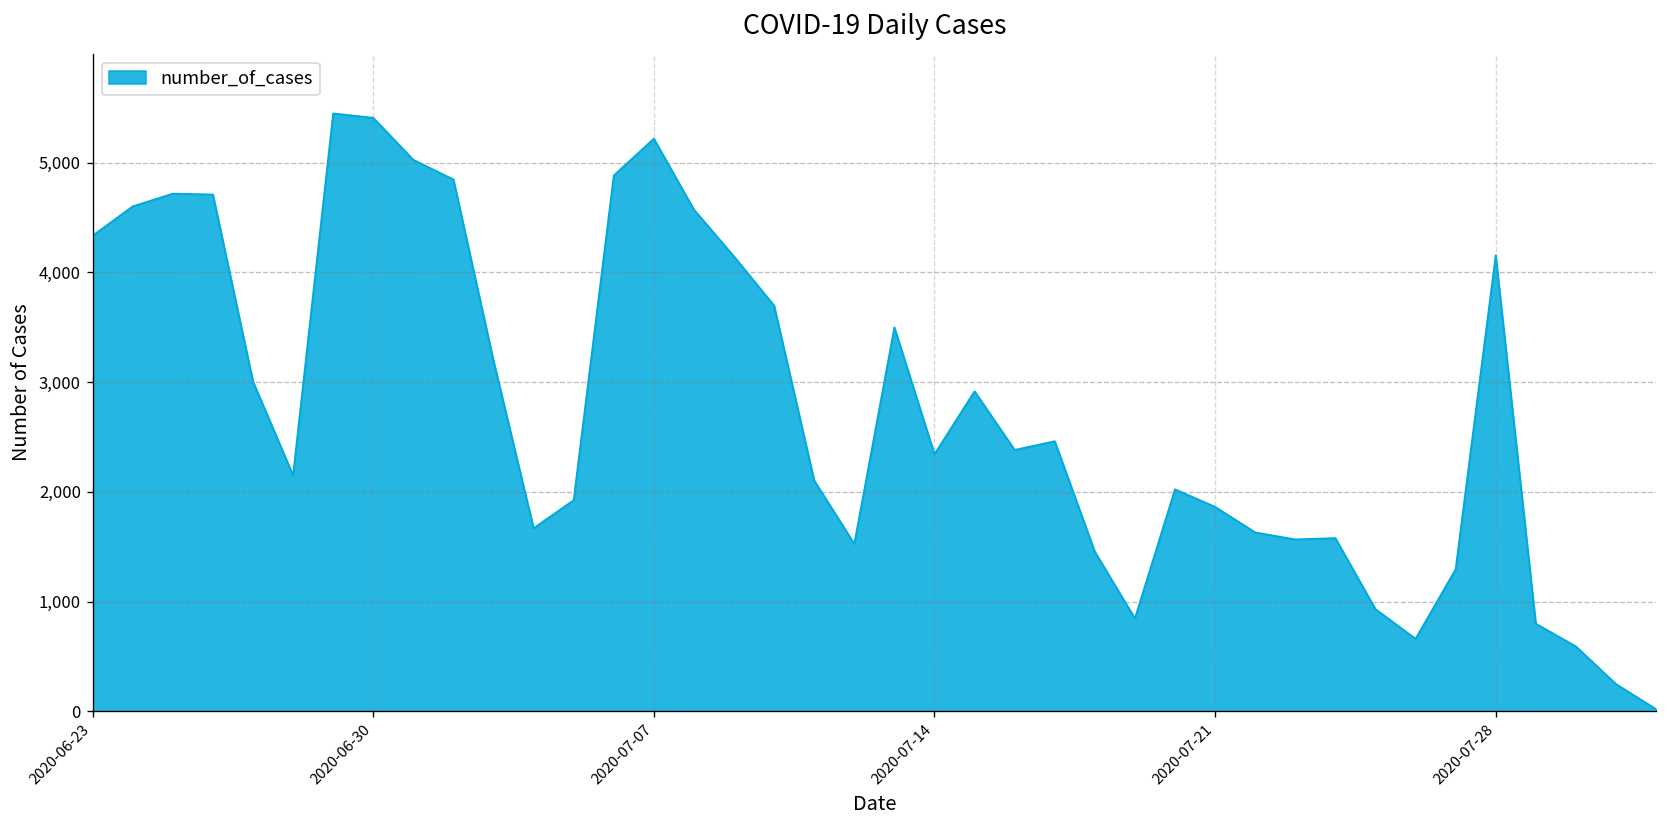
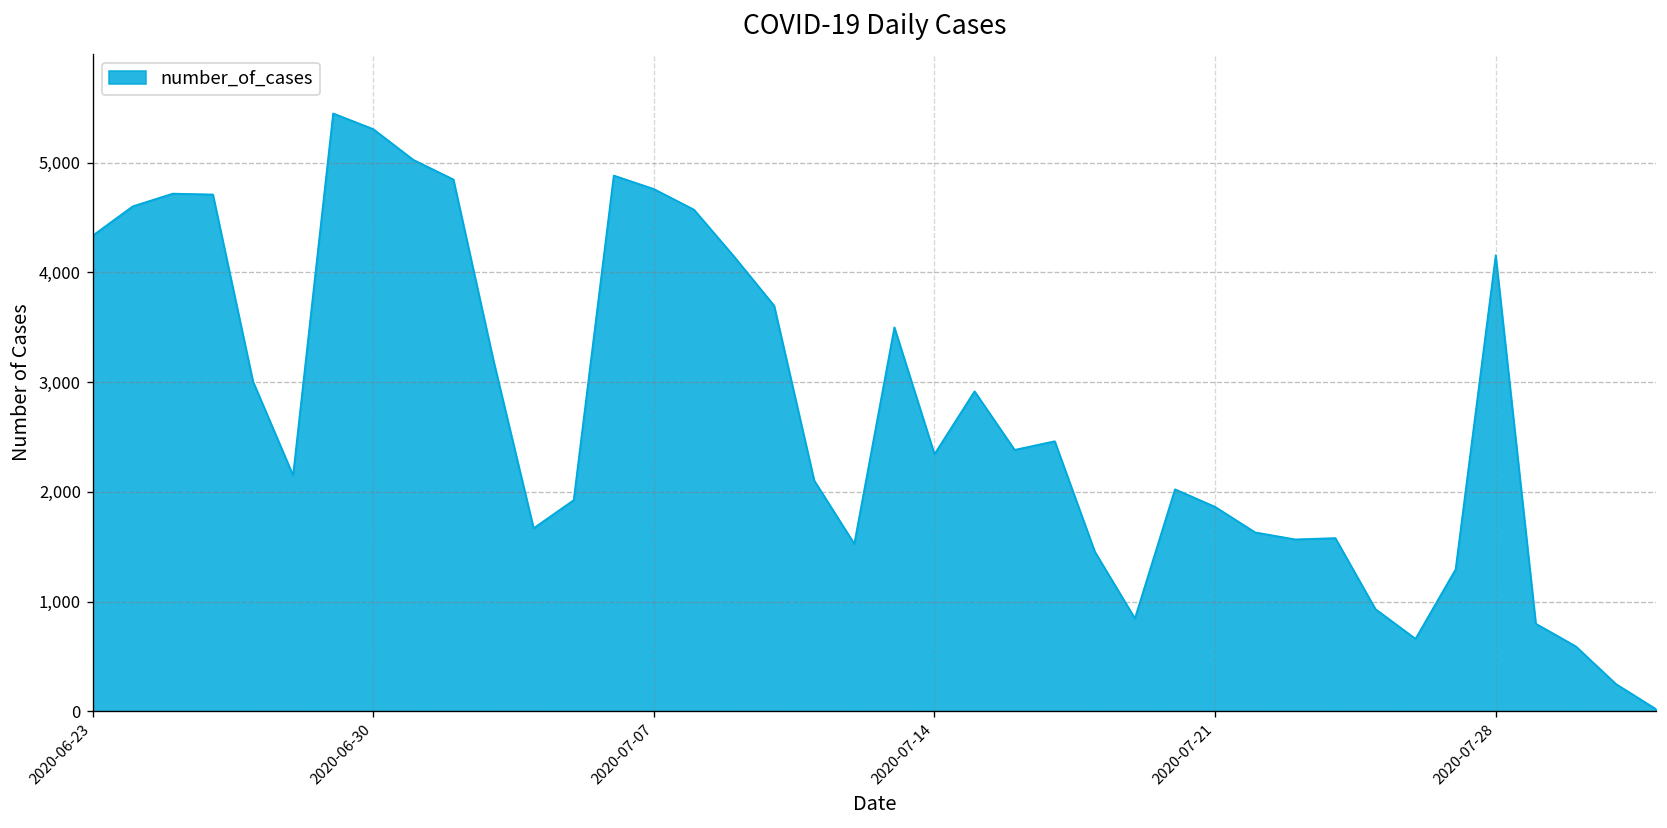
  {
    "2020-06-23": "4,300",
-   "2020-06-30": "5,400",
-   "2020-07-07": "5,200",
+   "2020-06-30": "5,300",
+   "2020-07-07": "4,800",
    "2020-07-14": "2,300",
    "2020-07-21": "1,900",
    "2020-07-28": "4,200"
  }
